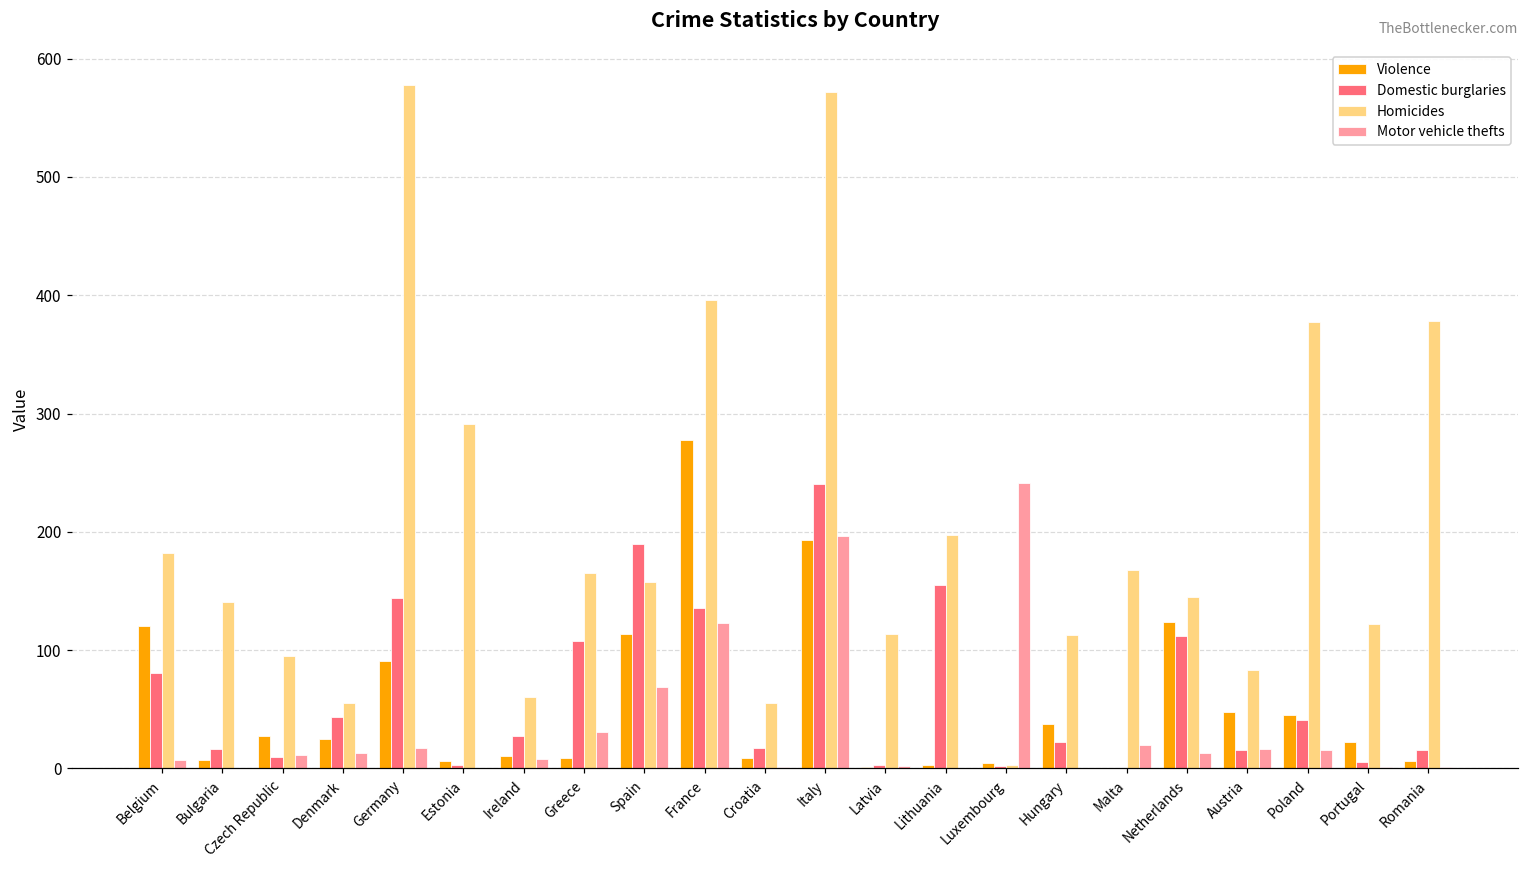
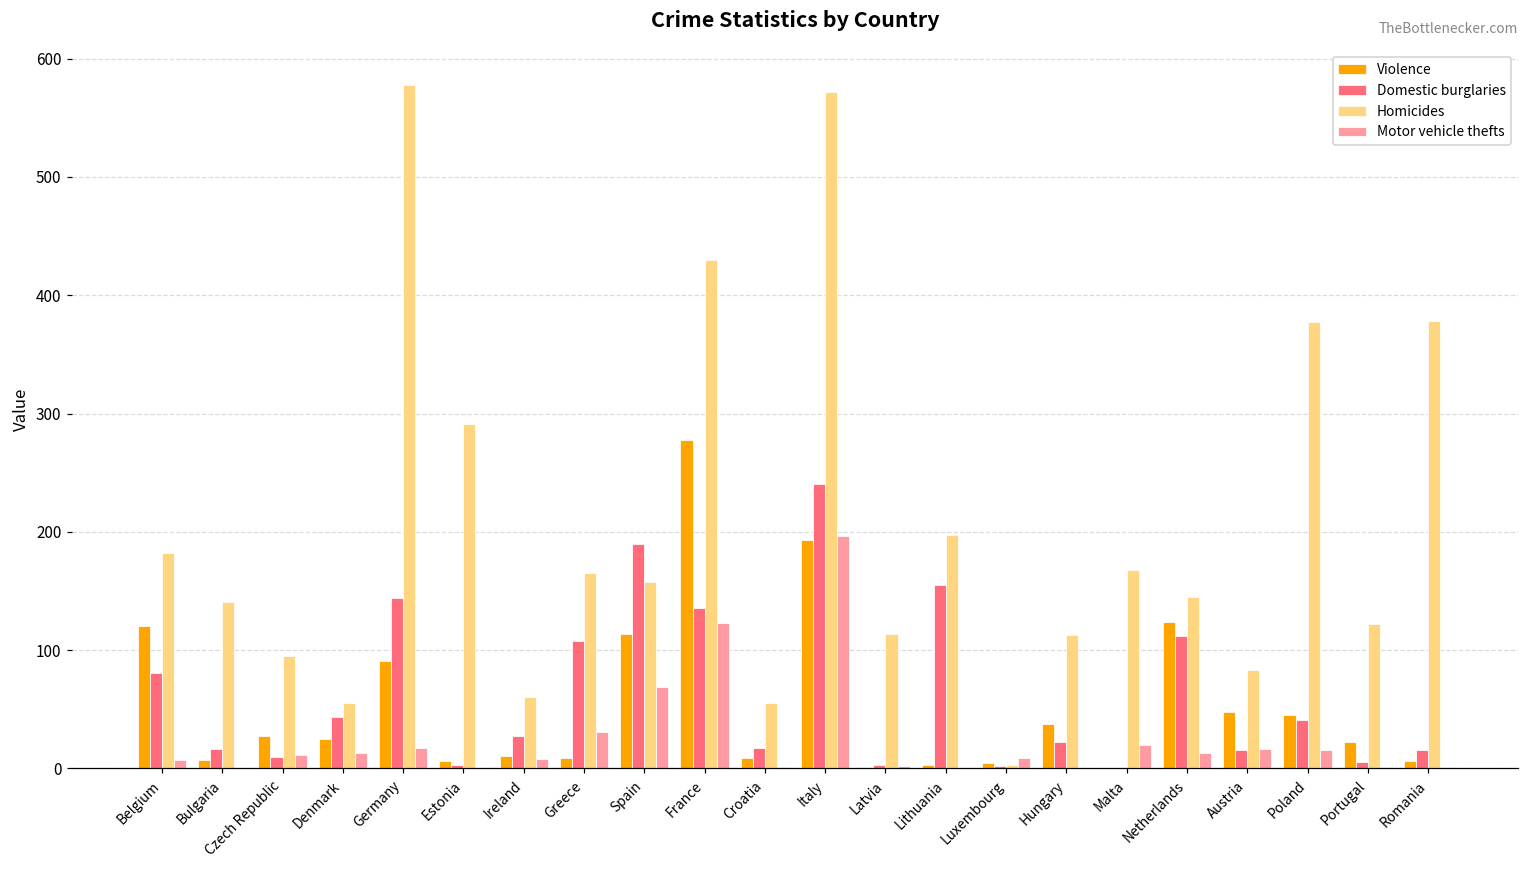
  {
    "Violence": {
      "Belgium": 120,
      "Bulgaria": 7,
      "Czech Republic": 28,
      "Denmark": 25,
      "Germany": 91,
      "Estonia": 7,
      "Ireland": 10,
      "Greece": 9,
      "Spain": 114,
      "France": 278,
      "Croatia": 9,
      "Italy": 193,
      "Lithuania": 3,
      "Luxembourg": 5,
      "Hungary": 37,
      "Netherlands": 123,
      "Austria": 48,
      "Poland": 46,
      "Portugal": 22,
      "Romania": 6
    },
    "Domestic burglaries": {
      "Belgium": 81,
      "Bulgaria": 17,
      "Czech Republic": 10,
      "Denmark": 44,
      "Germany": 144,
      "Estonia": 3,
      "Ireland": 28,
      "Greece": 108,
      "Spain": 190,
      "France": 135,
      "Croatia": 17,
      "Italy": 241,
      "Latvia": 3,
      "Lithuania": 155,
      "Hungary": 23,
      "Netherlands": 112,
      "Austria": 16,
      "Poland": 41,
      "Portugal": 5,
      "Romania": 15
    },
    "Homicides": {
      "Belgium": 182,
      "Bulgaria": 141,
      "Czech Republic": 95,
      "Denmark": 55,
      "Germany": 578,
      "Estonia": 291,
      "Ireland": 60,
      "Greece": 165,
      "Spain": 158,
-     "France": 396,
+     "France": 430,
      "Croatia": 55,
      "Italy": 572,
      "Latvia": 114,
      "Lithuania": 197,
      "Luxembourg": 3,
      "Hungary": 113,
      "Malta": 168,
      "Netherlands": 145,
      "Austria": 83,
      "Poland": 377,
      "Portugal": 122,
      "Romania": 378
    },
    "Motor vehicle thefts": {
      "Belgium": 7,
      "Czech Republic": 11,
      "Denmark": 13,
      "Germany": 18,
      "Ireland": 8,
      "Greece": 31,
      "Spain": 69,
      "France": 123,
      "Italy": 197,
-     "Luxembourg": 241,
+     "Luxembourg": 9,
      "Malta": 20,
      "Netherlands": 13,
      "Austria": 16,
      "Poland": 16
    }
  }
